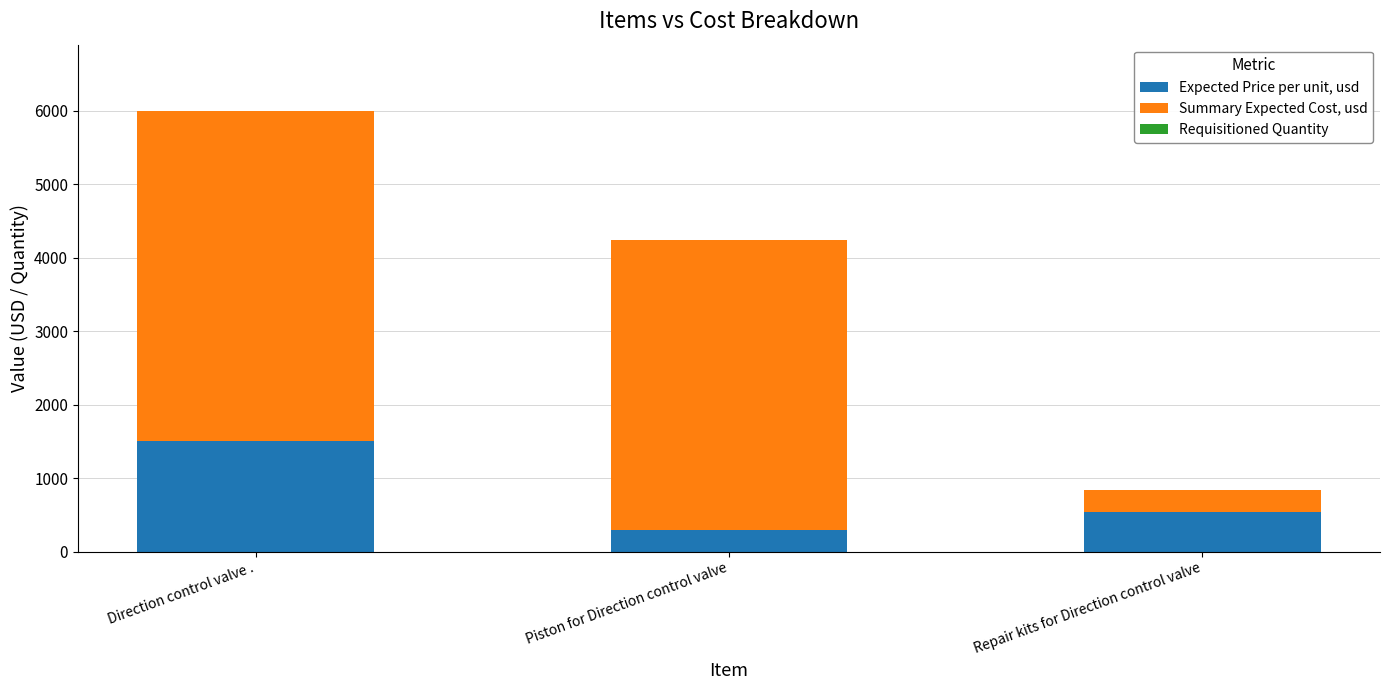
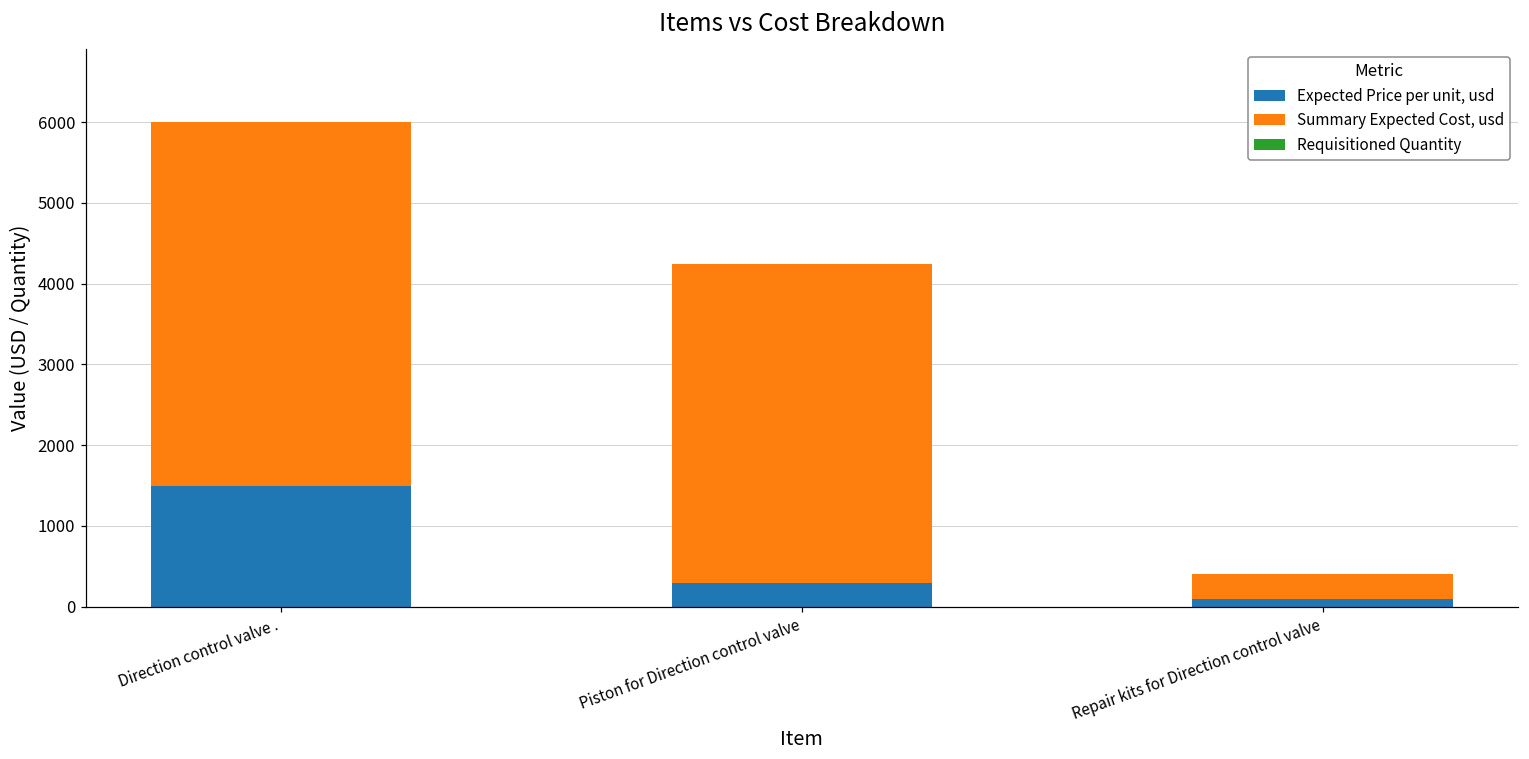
  {
    "Expected Price per unit, usd": {
      "Direction control valve .": 1500,
      "Piston for Direction control valve": 300,
-     "Repair kits for Direction control valve": 500
+     "Repair kits for Direction control valve": 100
    },
    "Requisitioned Quantity": {
      "Direction control valve .": 4500,
      "Piston for Direction control valve": 3900,
      "Repair kits for Direction control valve": 300
    }
  }
